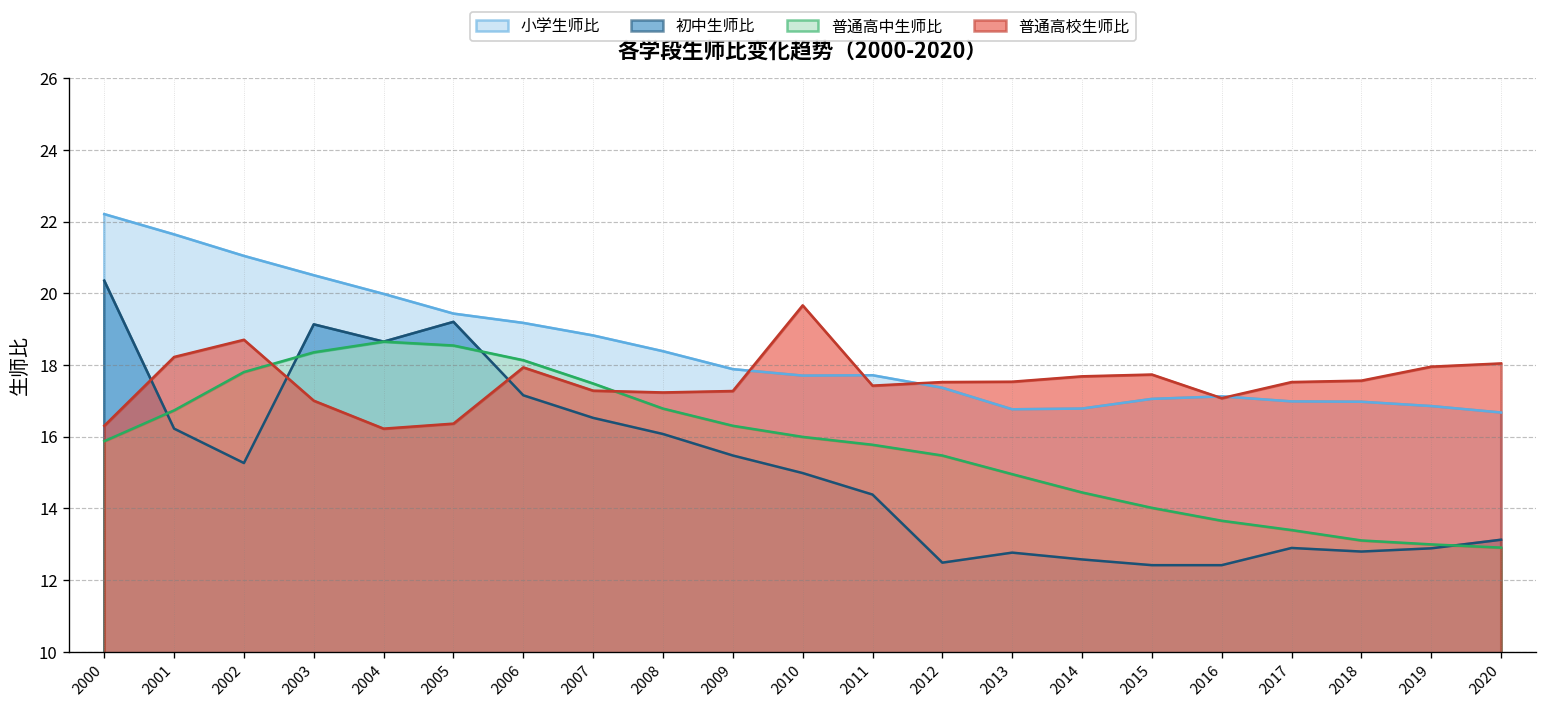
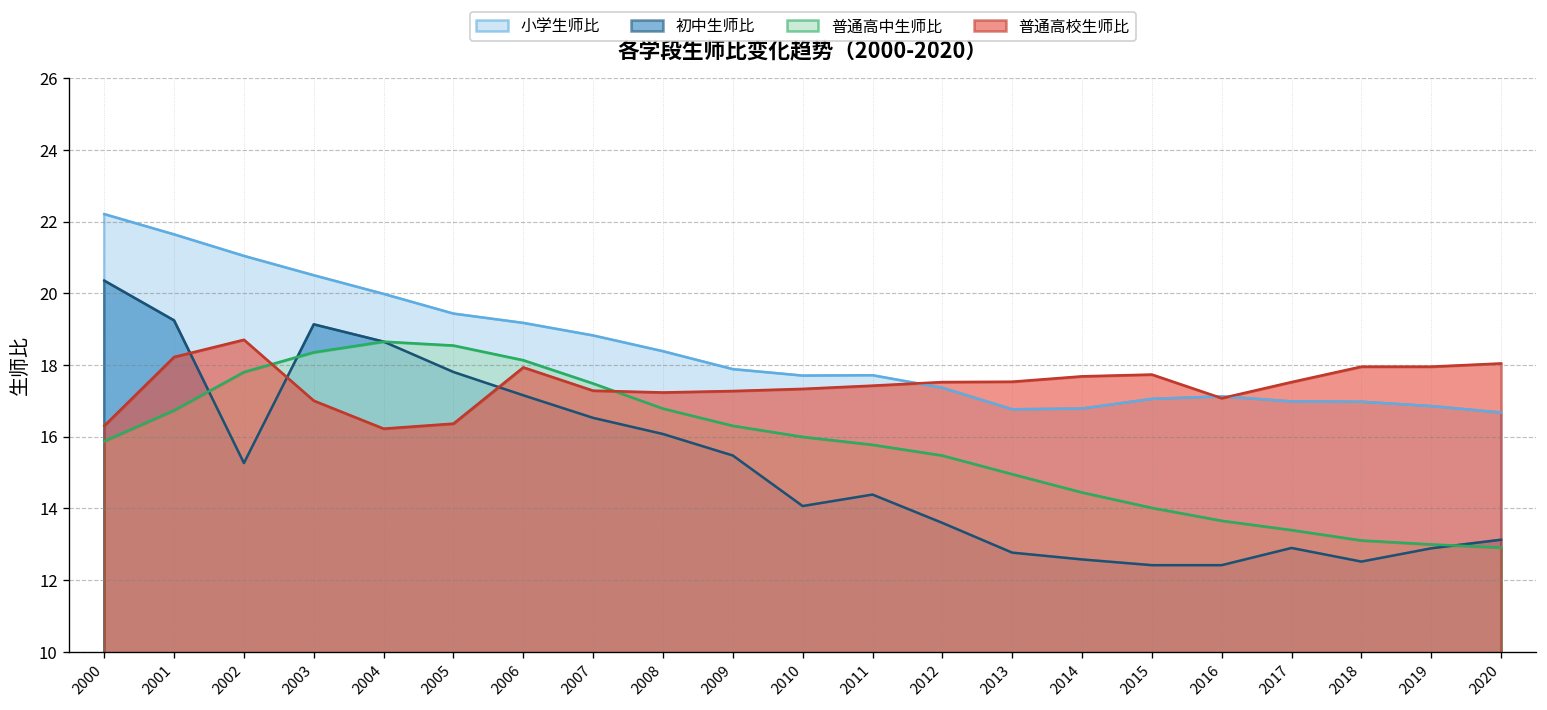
  {
    "初中生师比": {
      "2000": 20.4,
-     "2001": 16.2,
+     "2001": 19.2,
      "2002": 15.3,
      "2003": 19.1,
-     "2005": 19.2,
+     "2005": 17.8,
      "2006": 17.2,
      "2007": 16.5,
      "2008": 16.1,
      "2009": 15.5,
-     "2010": 15.0,
+     "2010": 14.1,
      "2011": 14.4,
-     "2012": 12.5,
+     "2012": 13.6,
      "2013": 12.8,
      "2014": 12.6,
      "2015": 12.4,
      "2016": 12.4,
      "2017": 12.9,
-     "2018": 12.8,
+     "2018": 12.5,
      "2019": 12.9,
      "2020": 13.1
    },
    "普通高校生师比": {
      "2000": 16.3,
      "2001": 18.2,
      "2002": 18.7,
      "2003": 17.0,
      "2004": 16.2,
      "2005": 16.4,
      "2006": 17.9,
      "2007": 17.3,
      "2008": 17.2,
      "2009": 17.3,
-     "2010": 19.7,
+     "2010": 17.3,
      "2011": 17.4,
      "2012": 17.5,
      "2013": 17.5,
      "2014": 17.7,
      "2015": 17.7,
      "2017": 17.5,
-     "2018": 17.6,
+     "2018": 18.0,
      "2019": 18.0,
      "2020": 18.0
    }
  }
